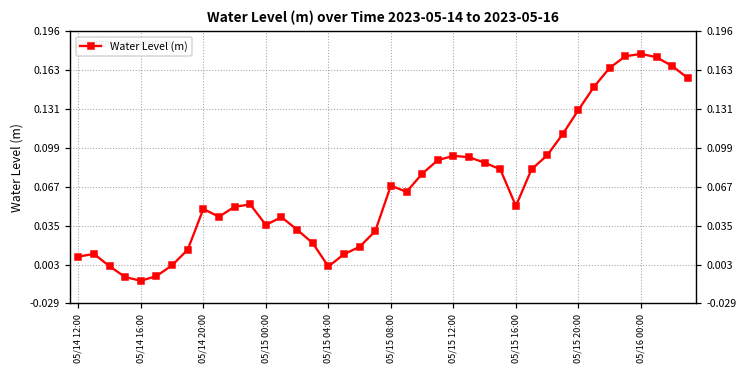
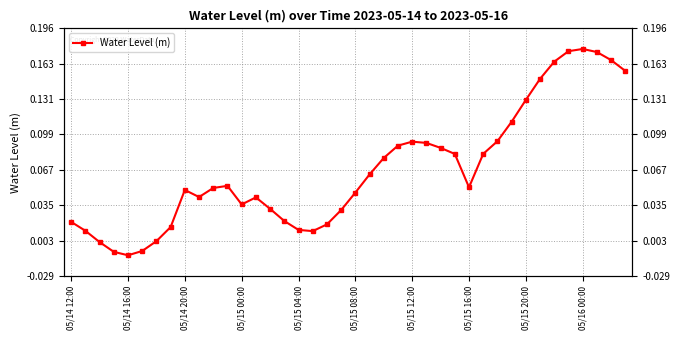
  {
-   "05/14 12:00": 0.009,
+   "05/14 12:00": 0.020,
    "05/14 16:00": -0.011,
    "05/14 20:00": 0.049,
    "05/15 00:00": 0.036,
-   "05/15 04:00": 0.001,
-   "05/15 08:00": 0.068,
+   "05/15 04:00": 0.012,
+   "05/15 08:00": 0.046,
    "05/15 12:00": 0.093,
    "05/15 16:00": 0.051,
    "05/15 20:00": 0.131,
    "05/16 00:00": 0.177
  }
